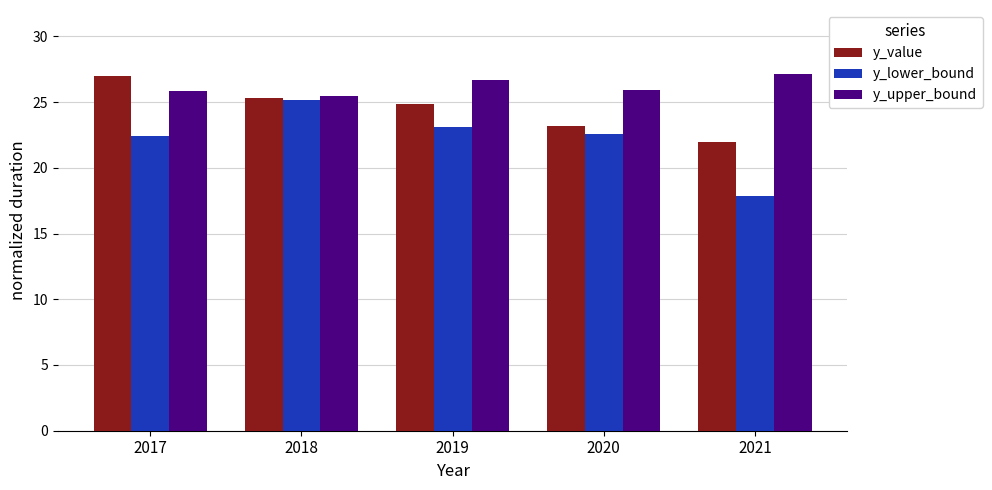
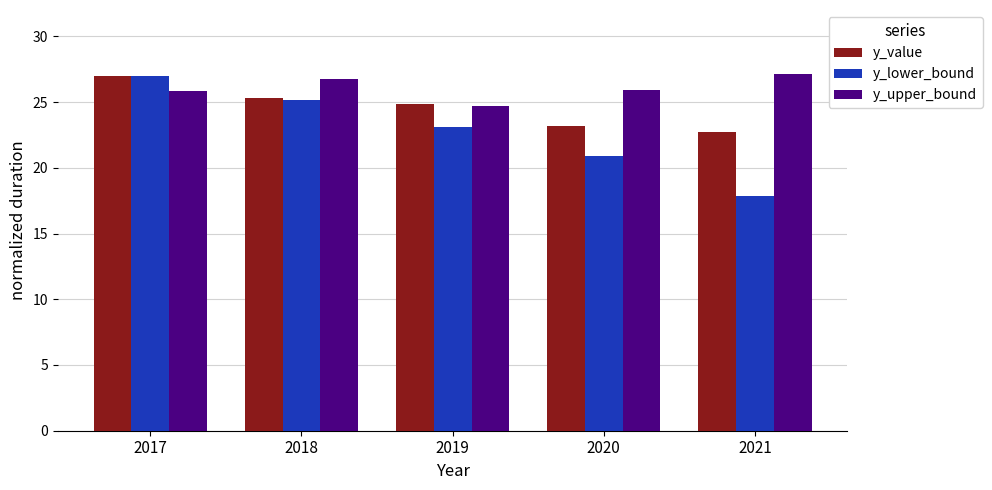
  {
    "y_value": {
      "2017": 26.9,
      "2018": 25.3,
      "2019": 24.9,
      "2020": 23.1,
-     "2021": 22.0
+     "2021": 22.8
    },
    "y_lower_bound": {
-     "2017": 22.4,
+     "2017": 26.9,
      "2018": 25.1,
      "2019": 23.1,
-     "2020": 22.6,
+     "2020": 20.9,
      "2021": 17.8
    },
    "y_upper_bound": {
      "2017": 25.8,
-     "2018": 25.5,
-     "2019": 26.7,
+     "2018": 26.7,
+     "2019": 24.7,
      "2020": 25.9,
      "2021": 27.1
    }
  }
